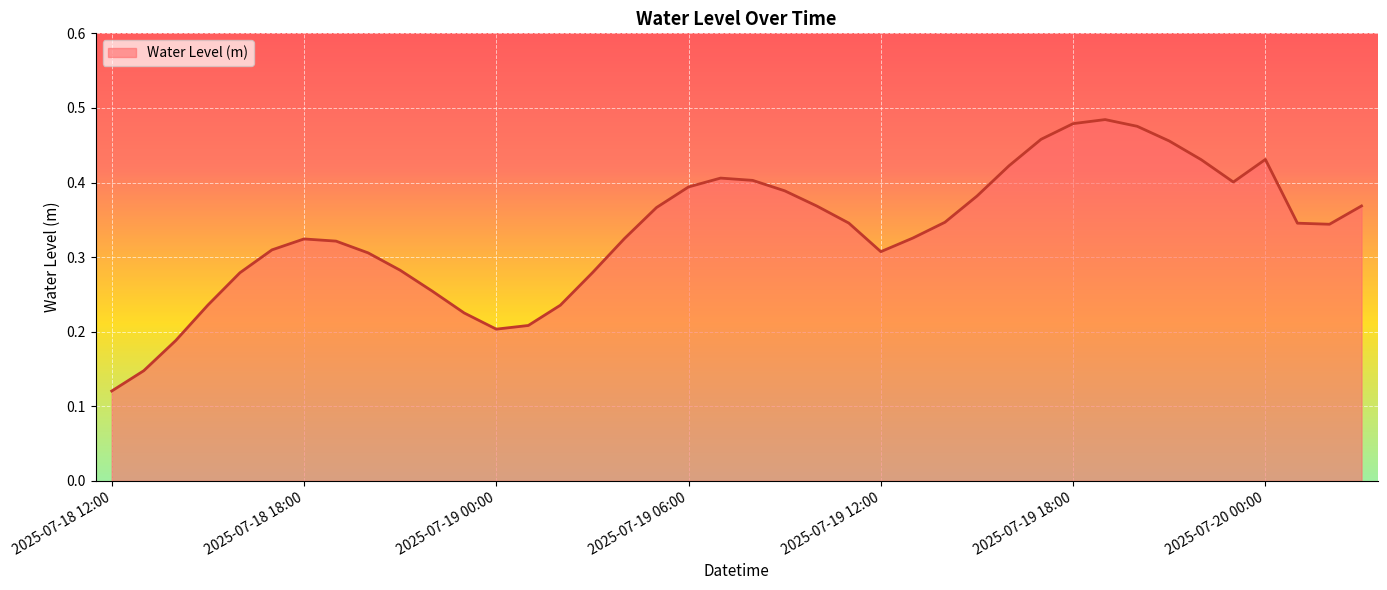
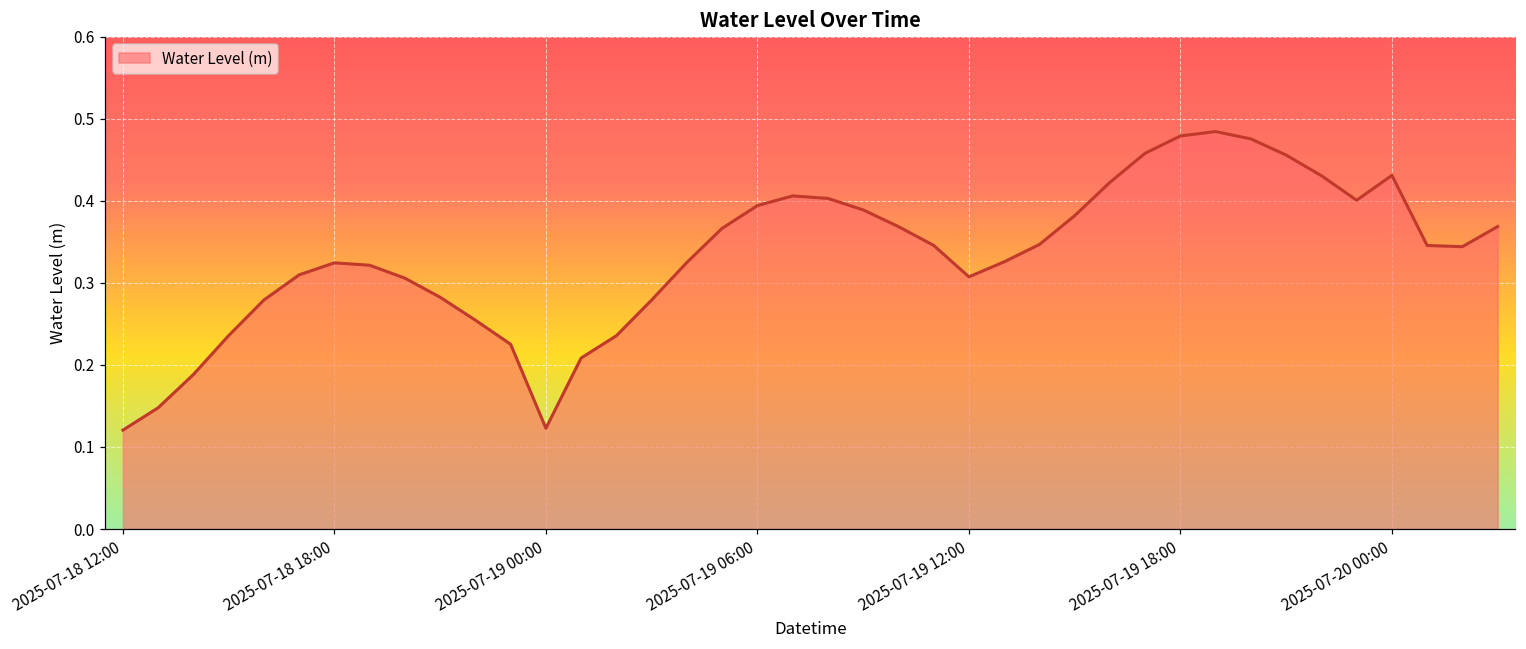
  {
    "2025-07-18 12:00": 0.12,
    "2025-07-18 18:00": 0.32,
-   "2025-07-19 00:00": 0.20,
+   "2025-07-19 00:00": 0.12,
    "2025-07-19 06:00": 0.39,
    "2025-07-19 12:00": 0.31,
    "2025-07-19 18:00": 0.48,
    "2025-07-20 00:00": 0.43
  }
